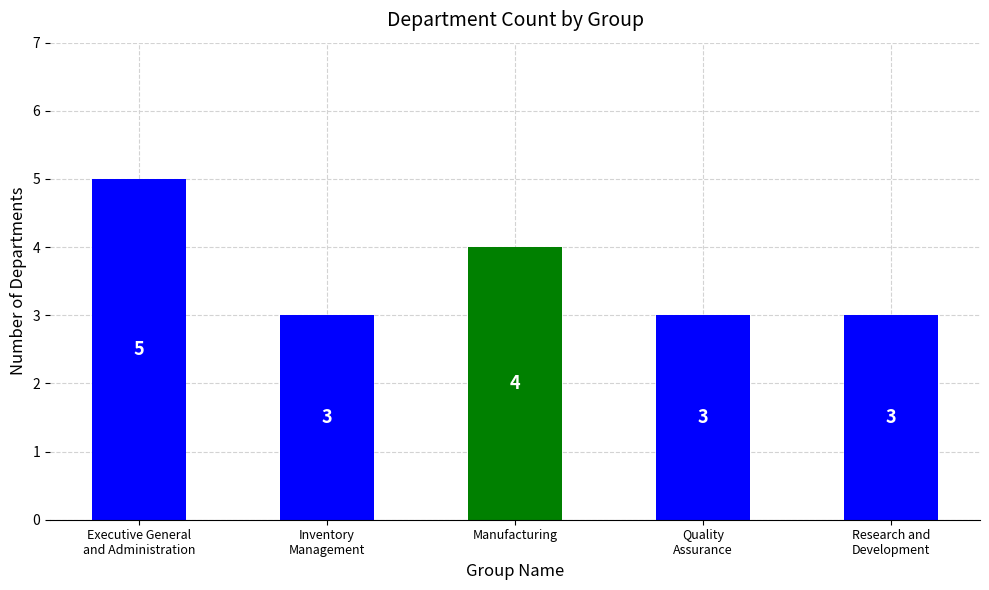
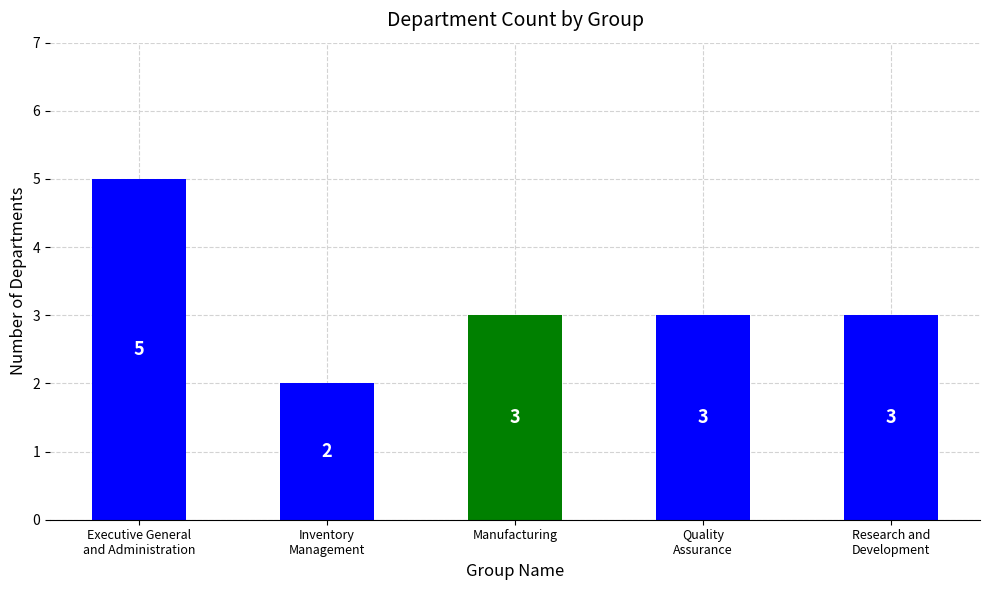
  {
    "Executive General and Administration": 5,
-   "Inventory Management": 3,
-   "Manufacturing": 4,
+   "Inventory Management": 2,
+   "Manufacturing": 3,
    "Quality Assurance": 3,
    "Research and Development": 3
  }
